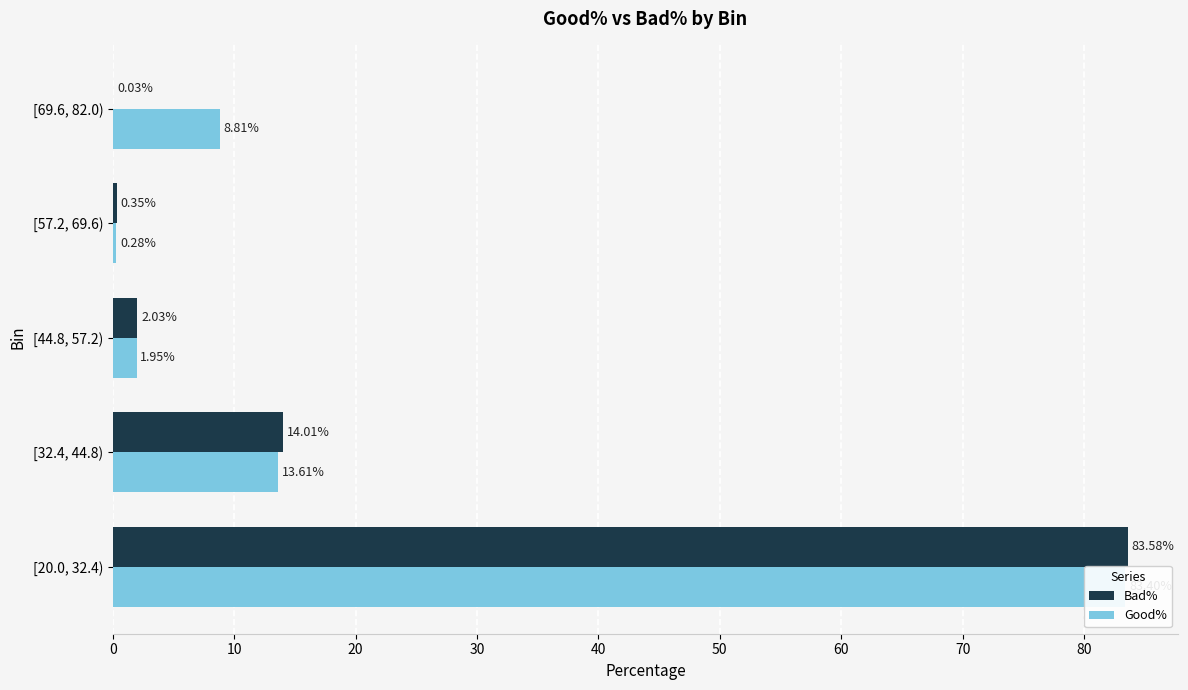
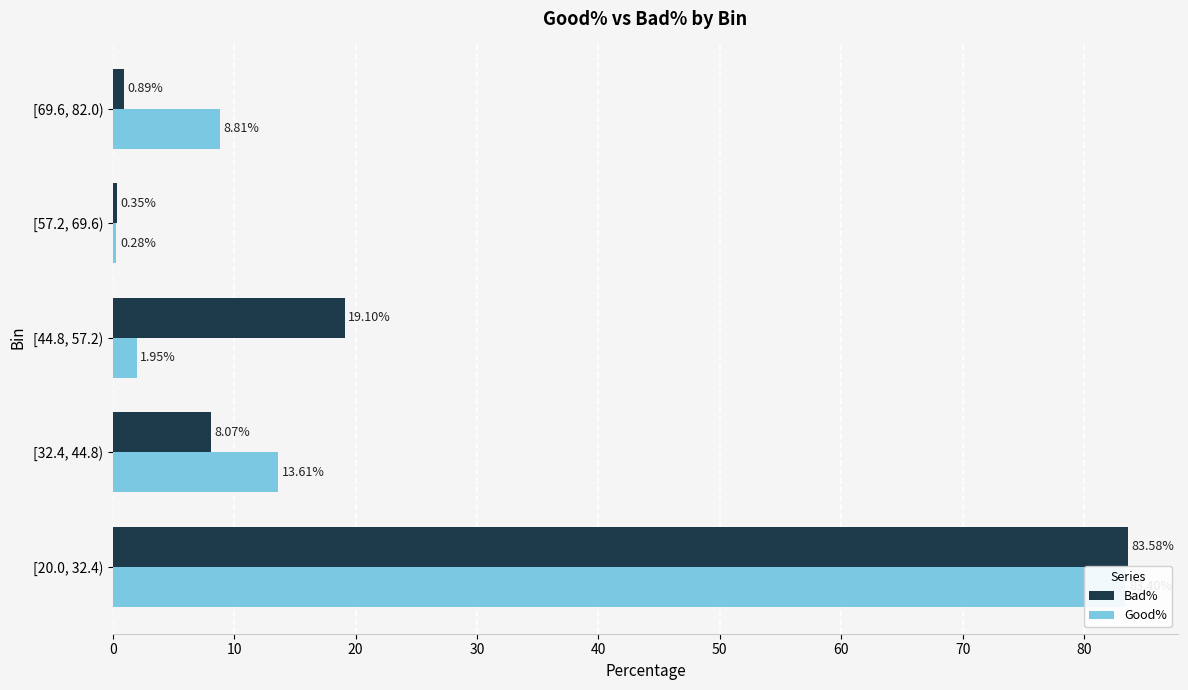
  {
    "Bad%": {
-     "[69.6, 82.0)": "0.03%",
+     "[69.6, 82.0)": "0.89%",
      "[57.2, 69.6)": "0.35%",
-     "[44.8, 57.2)": "2.03%",
-     "[32.4, 44.8)": "14.01%",
+     "[44.8, 57.2)": "19.10%",
+     "[32.4, 44.8)": "8.07%",
      "[20.0, 32.4)": "83.58%"
    },
    "Good%": {
      "[69.6, 82.0)": "8.81%",
      "[57.2, 69.6)": "0.28%",
      "[44.8, 57.2)": "1.95%",
      "[32.4, 44.8)": "13.61%"
    }
  }
